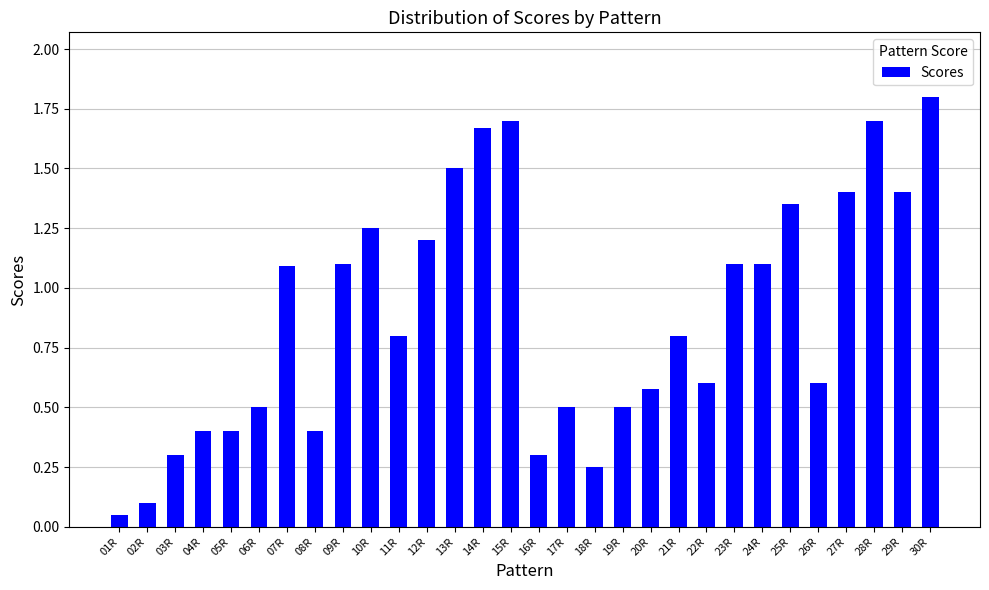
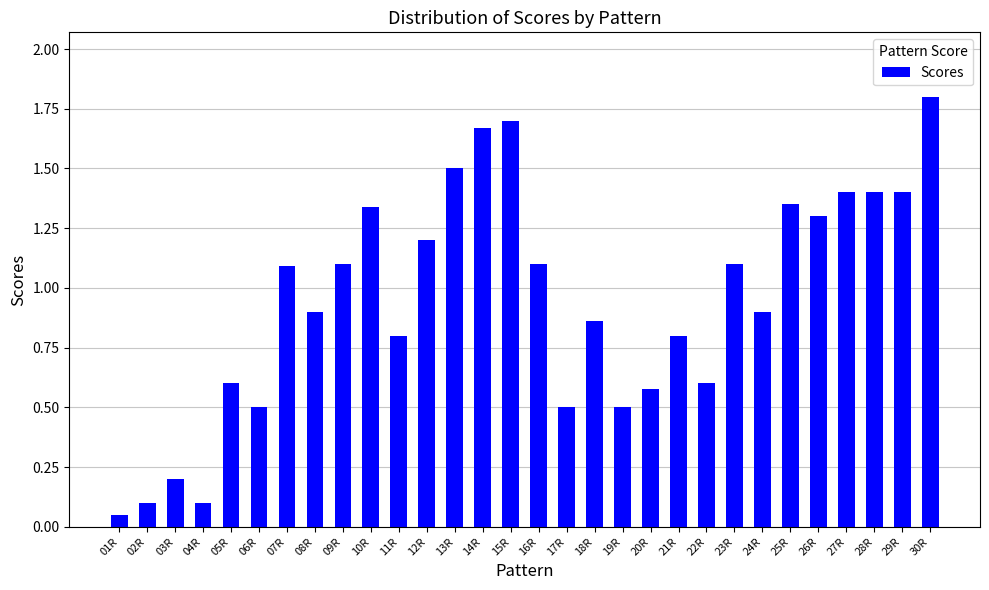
  {
    "01R": 0.05,
    "02R": 0.10,
-   "03R": 0.3,
-   "04R": 0.4,
-   "05R": 0.4,
+   "03R": 0.2,
+   "04R": 0.1,
+   "05R": 0.6,
    "06R": 0.50,
    "07R": 1.09,
-   "08R": 0.4,
+   "08R": 0.9,
    "09R": 1.10,
-   "10R": 1.25,
+   "10R": 1.34,
    "11R": 0.80,
    "12R": 1.20,
    "13R": 1.50,
    "14R": 1.67,
    "15R": 1.70,
-   "16R": 0.3,
+   "16R": 1.1,
    "17R": 0.50,
-   "18R": 0.25,
+   "18R": 0.86,
    "19R": 0.50,
    "20R": 0.58,
    "21R": 0.80,
    "22R": 0.60,
    "23R": 1.10,
-   "24R": 1.1,
+   "24R": 0.9,
    "25R": 1.35,
-   "26R": 0.6,
+   "26R": 1.3,
    "27R": 1.40,
-   "28R": 1.7,
+   "28R": 1.4,
    "29R": 1.40,
    "30R": 1.80
  }
